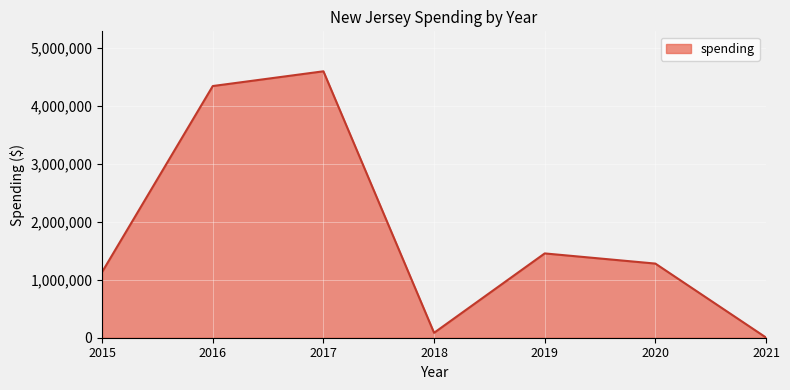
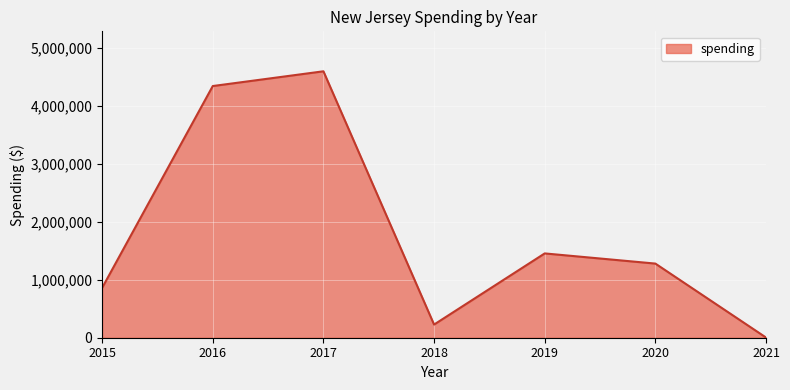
  {
-   "2015": "1,100,000",
+   "2015": "900,000",
    "2016": "4,300,000",
    "2017": "4,600,000",
-   "2018": "100,000",
+   "2018": "200,000",
    "2019": "1,500,000",
    "2020": "1,300,000",
    "2021": "0"
  }
